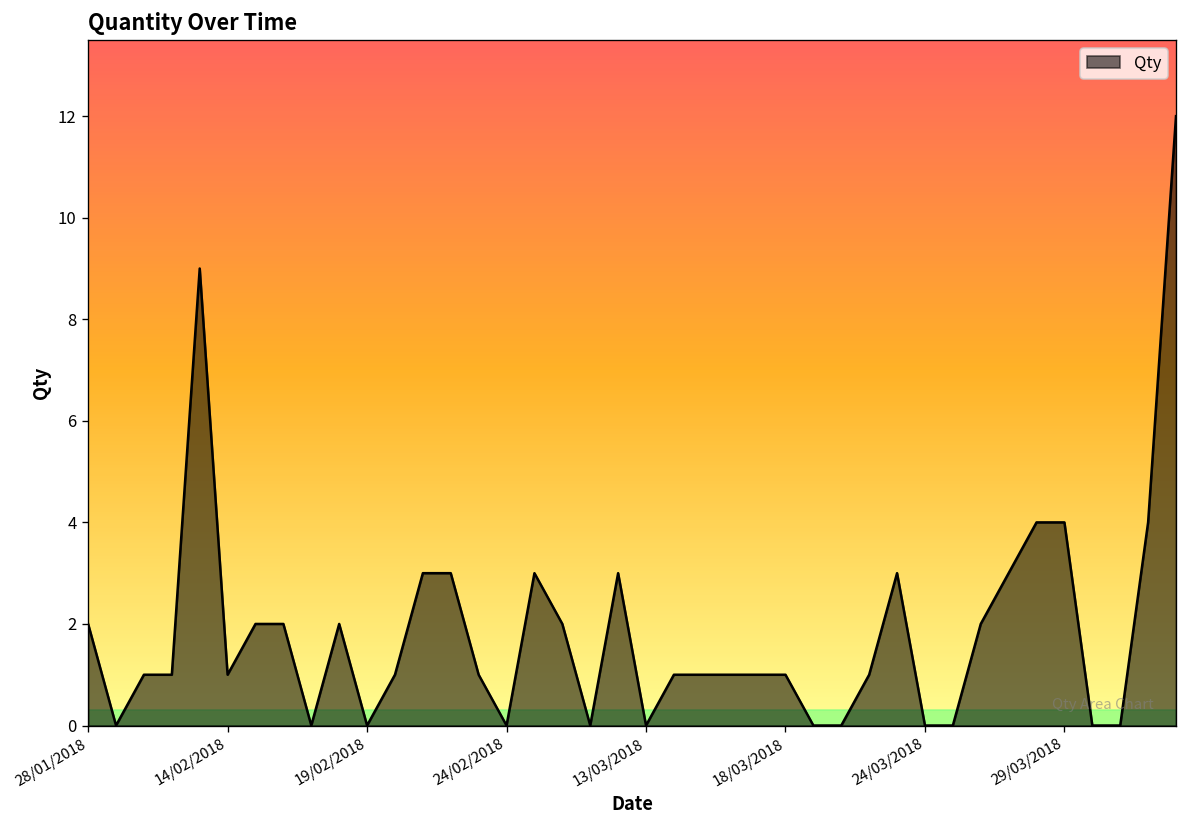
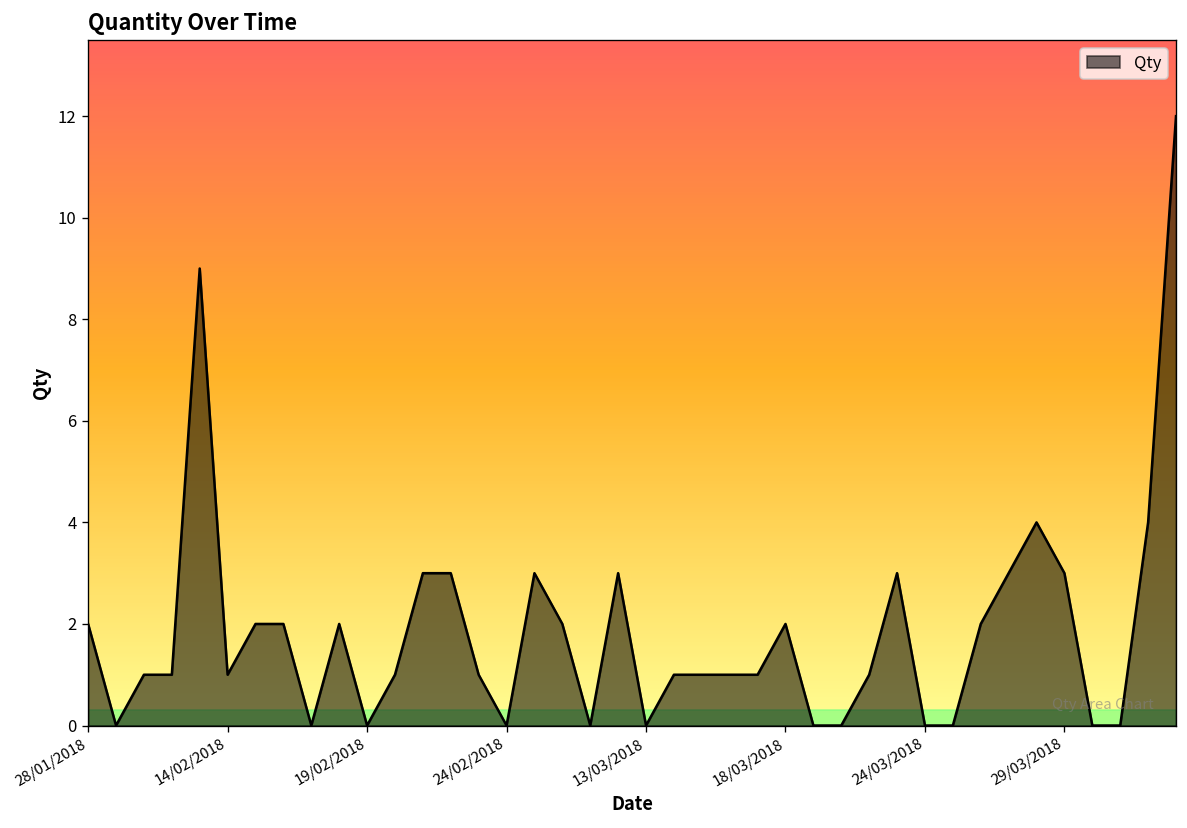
  {
    "Qty": {
      "28/01/2018": 2,
      "14/02/2018": 1,
      "19/02/2018": 0,
      "24/02/2018": 0,
      "13/03/2018": 0,
-     "18/03/2018": 1,
+     "18/03/2018": 2,
      "24/03/2018": 0,
-     "29/03/2018": 4
+     "29/03/2018": 3
    }
  }
